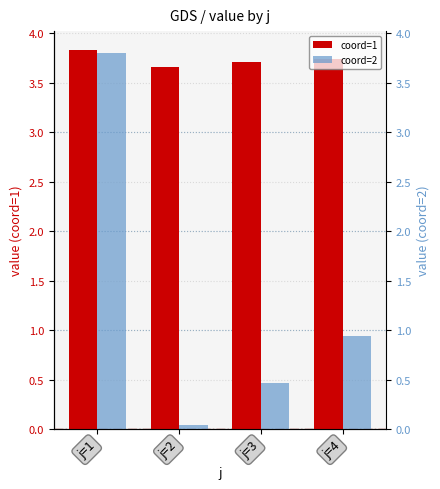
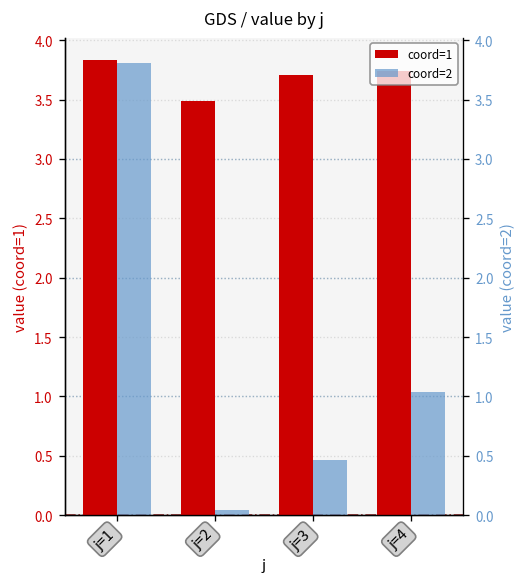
  {
    "coord=1": {
      "j=1": 3.8,
-     "j=2": 3.7,
+     "j=2": 3.5,
      "j=3": 3.7
    },
    "coord=2": {
      "j=1": 3.8,
      "j=2": 0.0,
      "j=3": 0.5,
-     "j=4": 0.9
+     "j=4": 1.0
    }
  }
